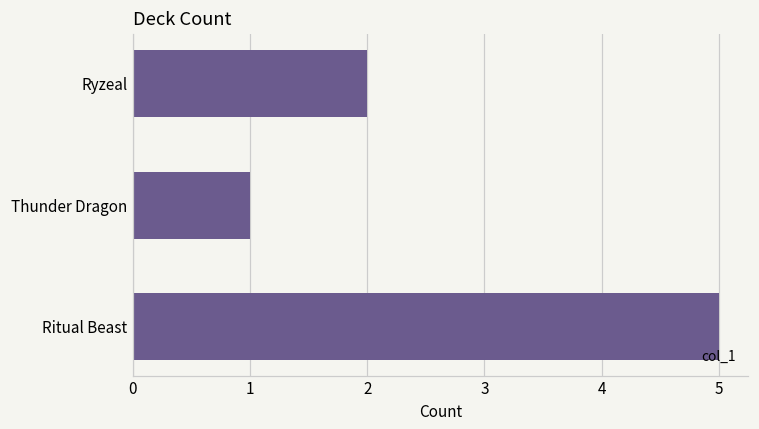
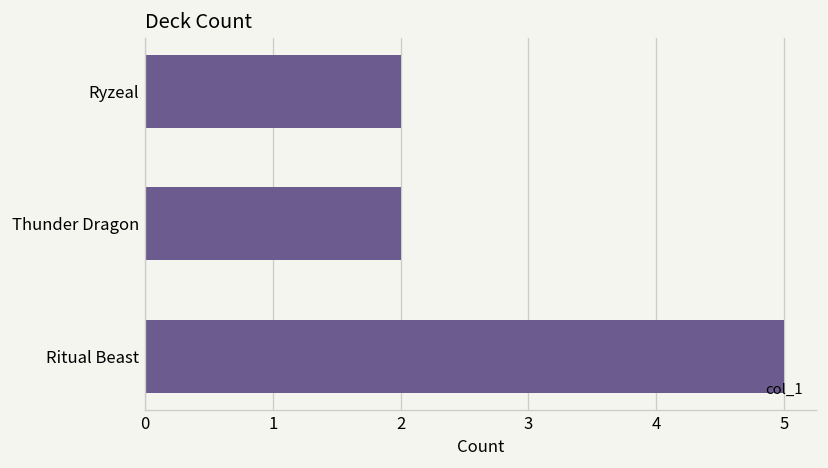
  {
    "Ryzeal": 2,
-   "Thunder Dragon": 1,
+   "Thunder Dragon": 2,
    "Ritual Beast": 5
  }
